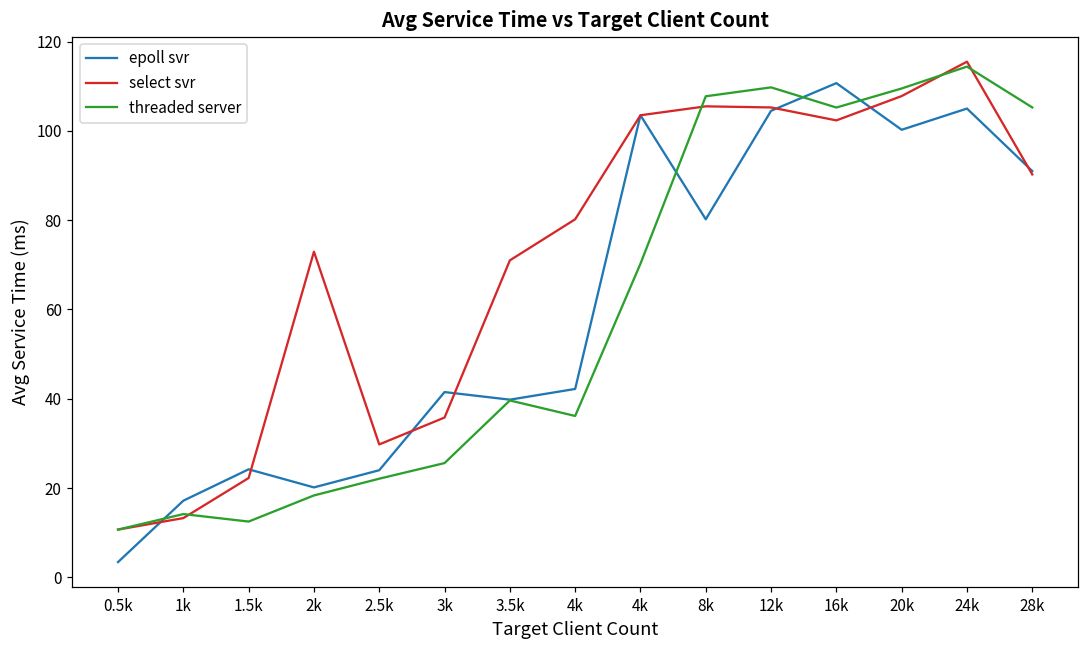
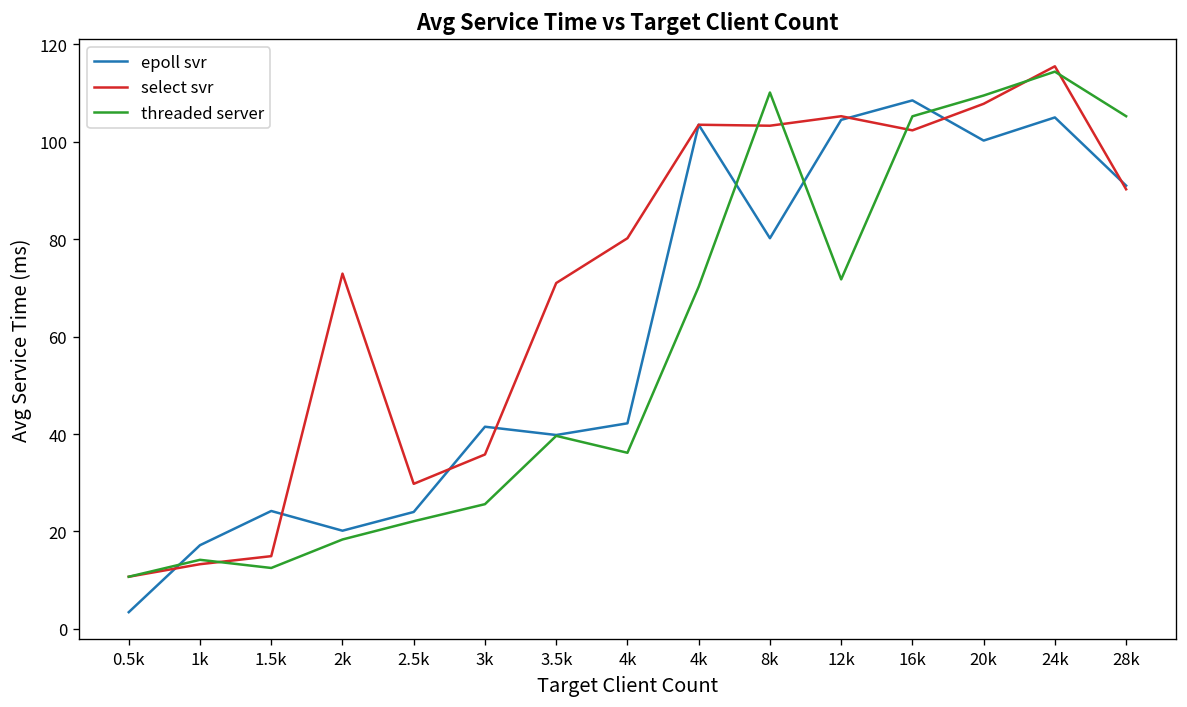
  {
    "epoll svr": {
      "0.5k": 3,
      "1k": 17,
      "1.5k": 24,
      "2k": 20,
      "2.5k": 24,
      "3k": 42,
      "8k": 80,
      "12k": 105,
-     "16k": 111,
+     "16k": 109,
      "20k": 100,
      "24k": 105,
      "28k": 91
    },
    "select svr": {
      "1k": 13,
-     "1.5k": 22,
+     "1.5k": 15,
      "2k": 73,
      "2.5k": 30,
      "3k": 36,
      "3.5k": 71,
-     "8k": 106,
+     "8k": 103,
      "12k": 105,
      "16k": 102,
      "20k": 108,
      "24k": 116,
      "28k": 90
    },
    "threaded server": {
      "1k": 14,
      "1.5k": 13,
      "2k": 18,
      "2.5k": 22,
      "3k": 26,
-     "8k": 108,
-     "12k": 110,
+     "8k": 110,
+     "12k": 72,
      "16k": 105,
      "20k": 110,
      "24k": 114,
      "28k": 105
    }
  }
